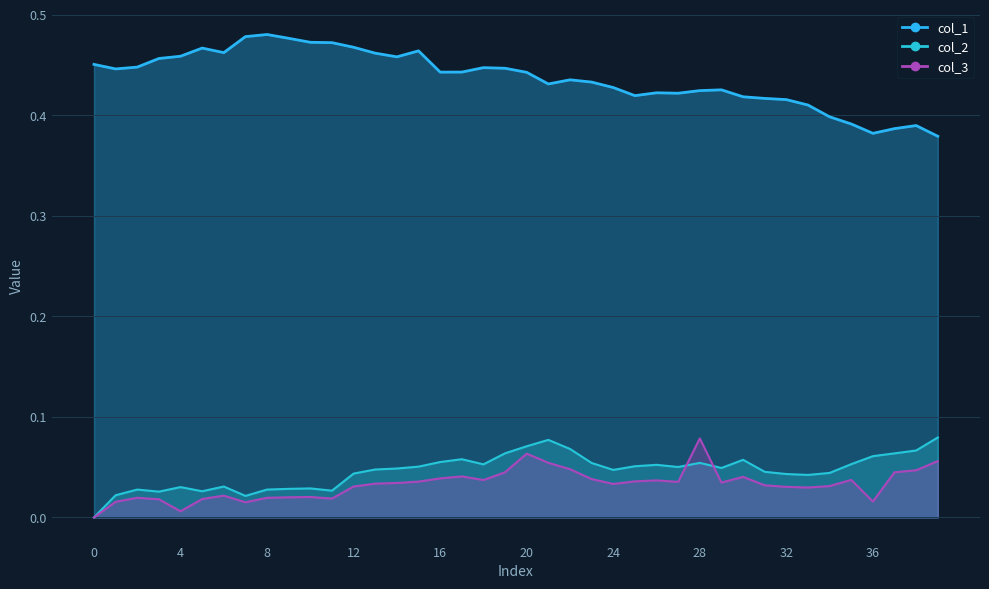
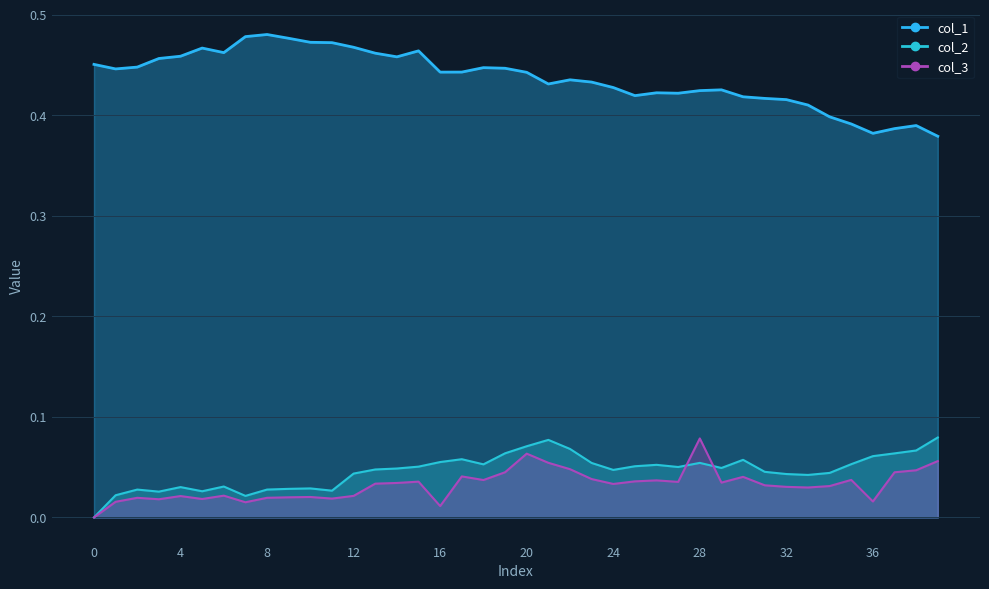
  {
    "col_3": {
-     "4": 0.006,
+     "4": 0.021,
      "8": 0.020,
-     "12": 0.031,
-     "16": 0.039,
+     "12": 0.021,
+     "16": 0.011,
      "20": 0.063,
      "24": 0.033,
      "28": 0.079,
      "32": 0.030,
      "36": 0.016
    }
  }
